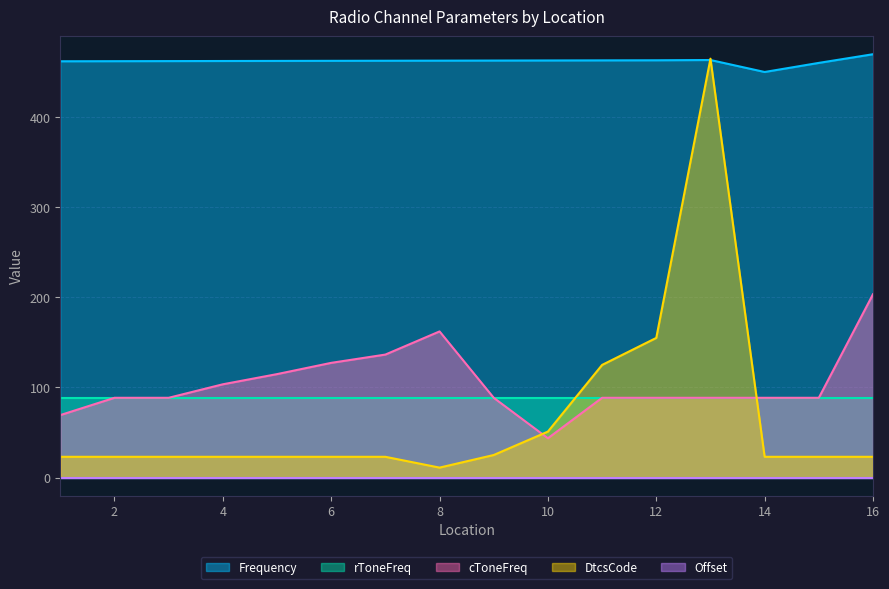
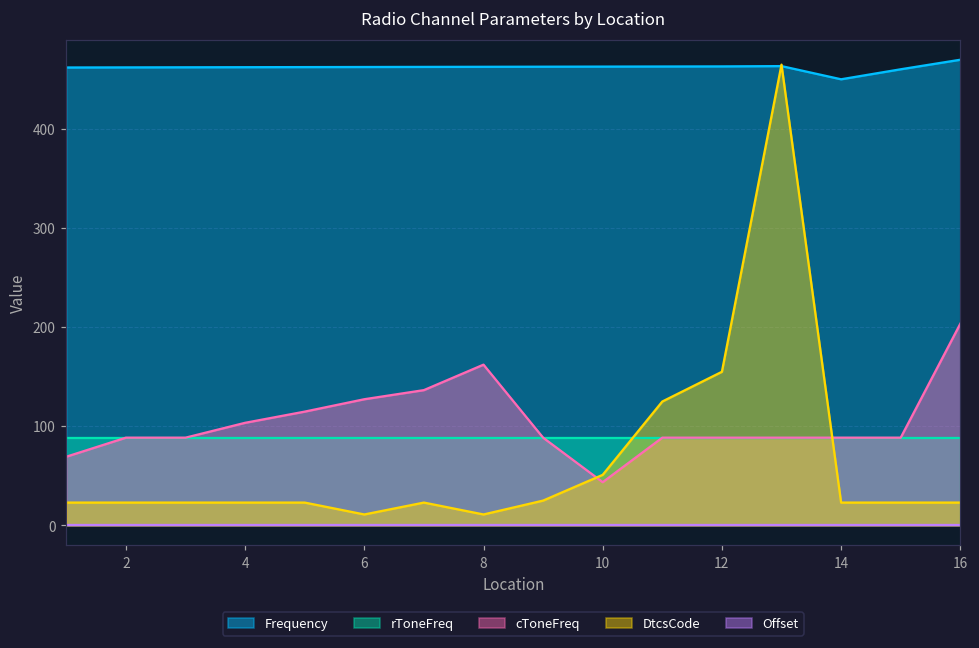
  {
    "cToneFreq": {
      "4": 100,
      "6": 130,
      "8": 160,
      "10": 40,
      "16": 200
    },
    "DtcsCode": {
      "2": 20,
      "4": 20,
-     "6": 20,
+     "6": 10,
      "8": 10,
      "10": 50,
      "12": 160,
      "14": 20,
      "16": 20
    },
    "Offset": {
      "2": 0,
      "4": 0,
      "6": 0,
      "8": 0,
      "10": 0,
      "12": 0,
      "14": 0,
      "16": 0
    }
  }
